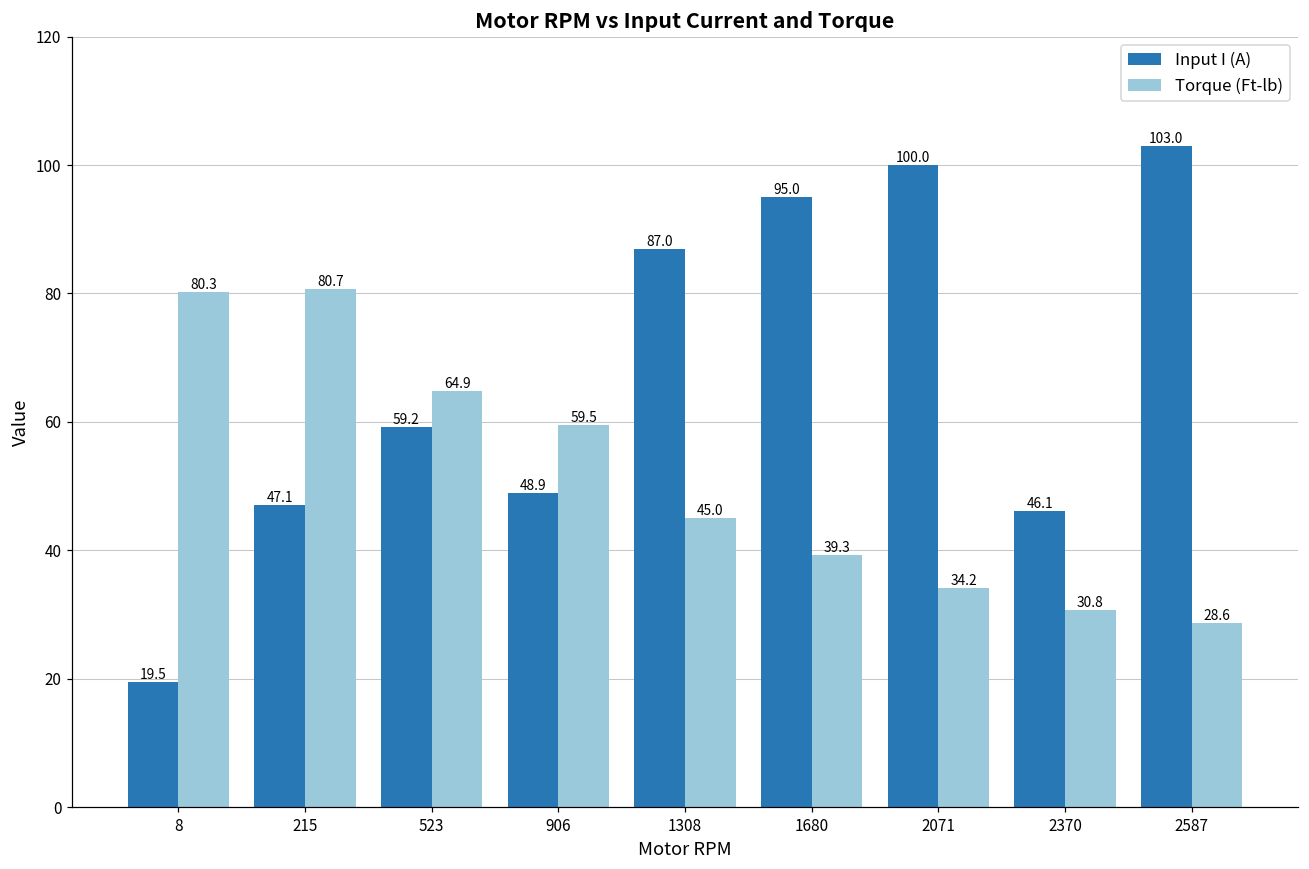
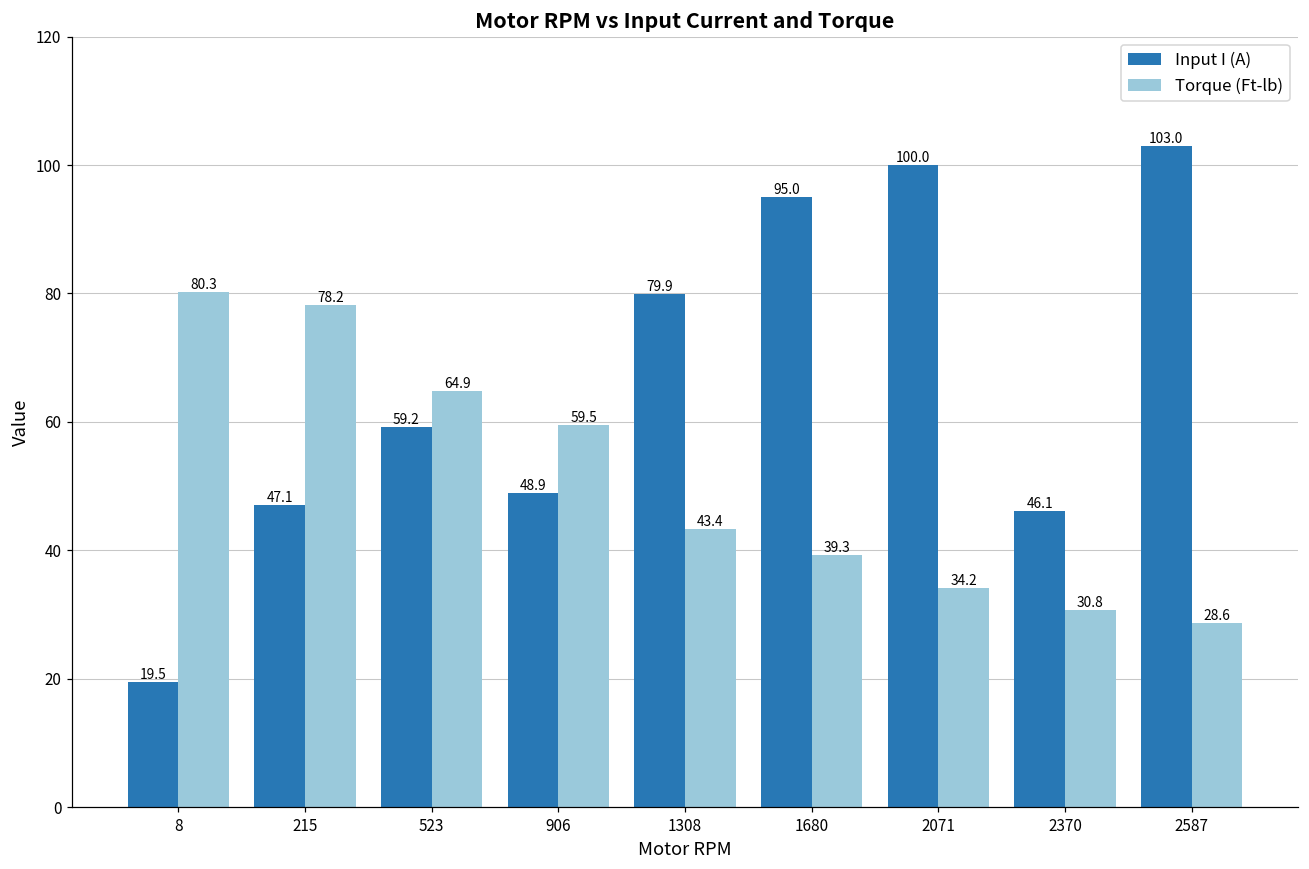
  {
    "Input I (A)": {
      "8": 19.5,
      "215": 47.1,
      "523": 59.2,
      "906": 48.9,
-     "1308": 87.0,
+     "1308": 79.9,
      "1680": 95.0,
      "2071": 100.0,
      "2370": 46.1,
      "2587": 103.0
    },
    "Torque (Ft-lb)": {
      "8": 80.3,
-     "215": 80.7,
+     "215": 78.2,
      "523": 64.9,
      "906": 59.5,
-     "1308": 45.0,
+     "1308": 43.4,
      "1680": 39.3,
      "2071": 34.2,
      "2370": 30.8,
      "2587": 28.6
    }
  }
